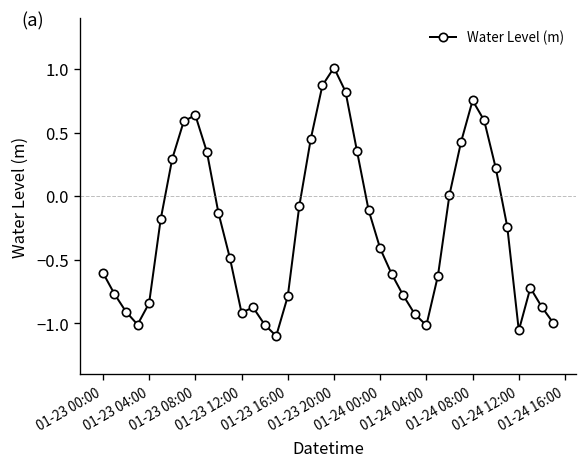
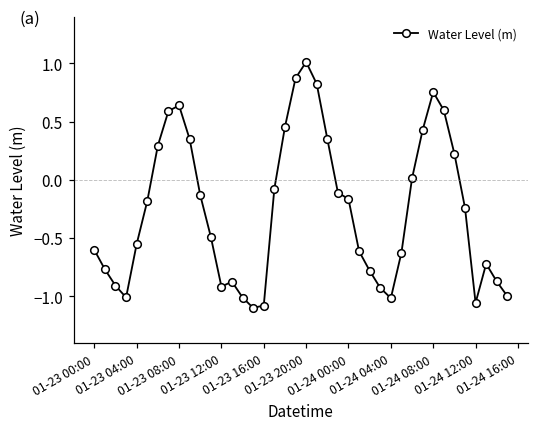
  {
    "01-23 00:00": -0.60,
-   "01-23 04:00": -0.84,
+   "01-23 04:00": -0.55,
    "01-23 08:00": 0.64,
    "01-23 12:00": -0.92,
-   "01-23 16:00": -0.79,
+   "01-23 16:00": -1.08,
    "01-23 20:00": 1.01,
-   "01-24 00:00": -0.41,
+   "01-24 00:00": -0.16,
    "01-24 04:00": -1.02,
    "01-24 08:00": 0.75,
    "01-24 12:00": -1.06
  }
